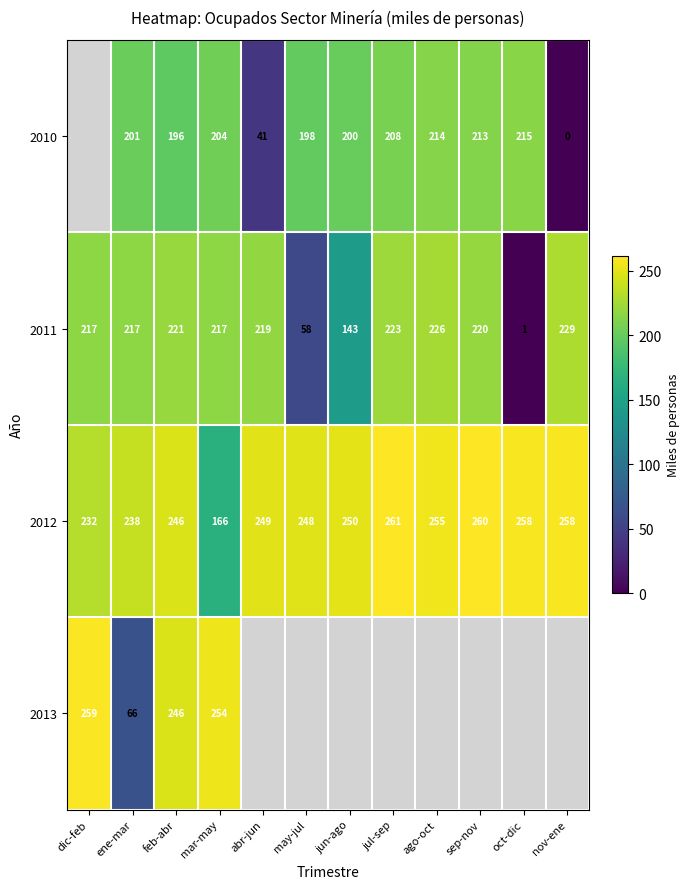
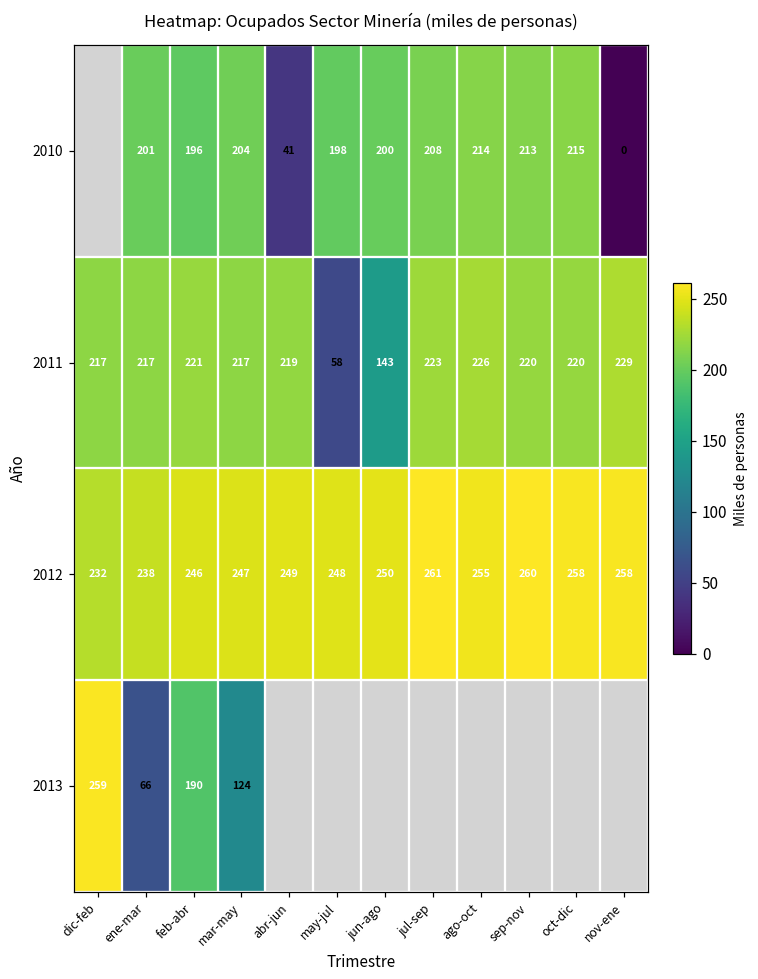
  {
    "2010": {
      "ene-mar": 201,
      "feb-abr": 196,
      "mar-may": 204,
      "abr-jun": 41,
      "may-jul": 198,
      "jun-ago": 200,
      "jul-sep": 208,
      "ago-oct": 214,
      "sep-nov": 213,
      "oct-dic": 215,
      "nov-ene": 0
    },
    "2011": {
      "dic-feb": 217,
      "ene-mar": 217,
      "feb-abr": 221,
      "mar-may": 217,
      "abr-jun": 219,
      "may-jul": 58,
      "jun-ago": 143,
      "jul-sep": 223,
      "ago-oct": 226,
      "sep-nov": 220,
-     "oct-dic": 1,
+     "oct-dic": 220,
      "nov-ene": 229
    },
    "2012": {
      "dic-feb": 232,
      "ene-mar": 238,
      "feb-abr": 246,
-     "mar-may": 166,
+     "mar-may": 247,
      "abr-jun": 249,
      "may-jul": 248,
      "jun-ago": 250,
      "jul-sep": 261,
      "ago-oct": 255,
      "sep-nov": 260,
      "oct-dic": 258,
      "nov-ene": 258
    },
    "2013": {
      "dic-feb": 259,
      "ene-mar": 66,
-     "feb-abr": 246,
-     "mar-may": 254
+     "feb-abr": 190,
+     "mar-may": 124
    }
  }
